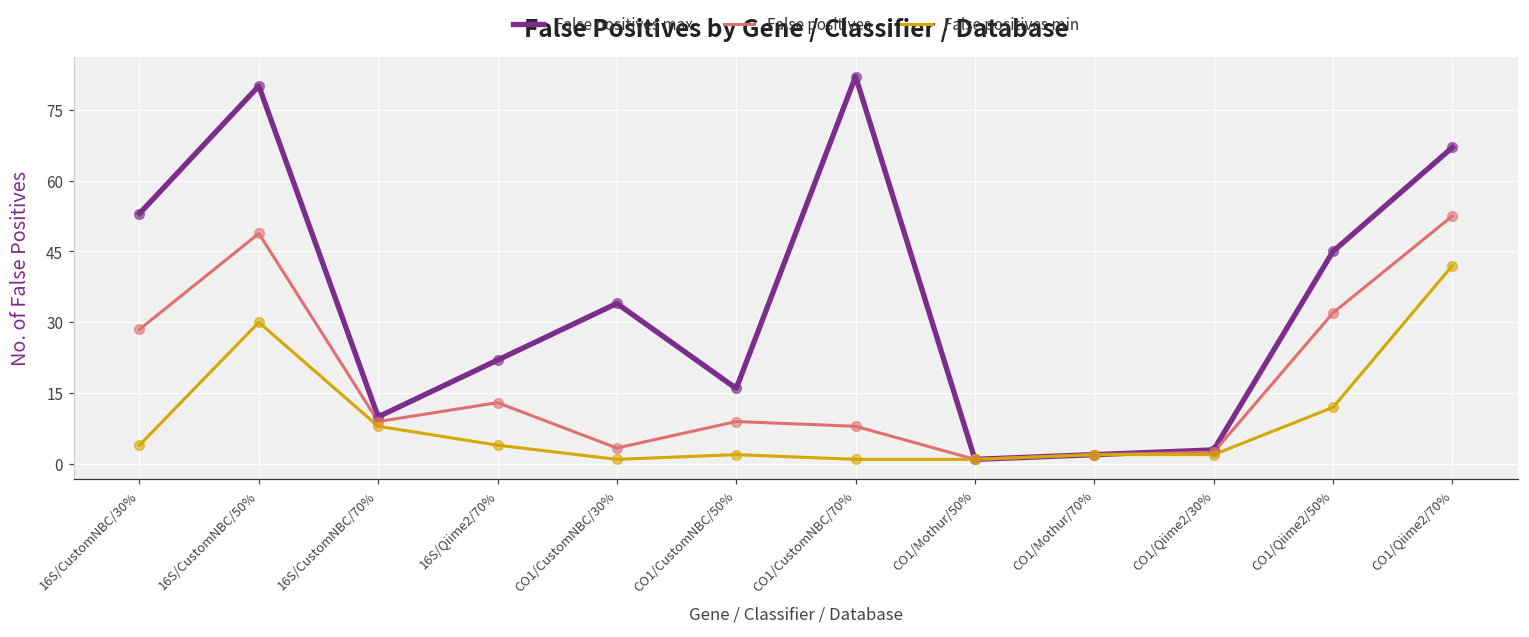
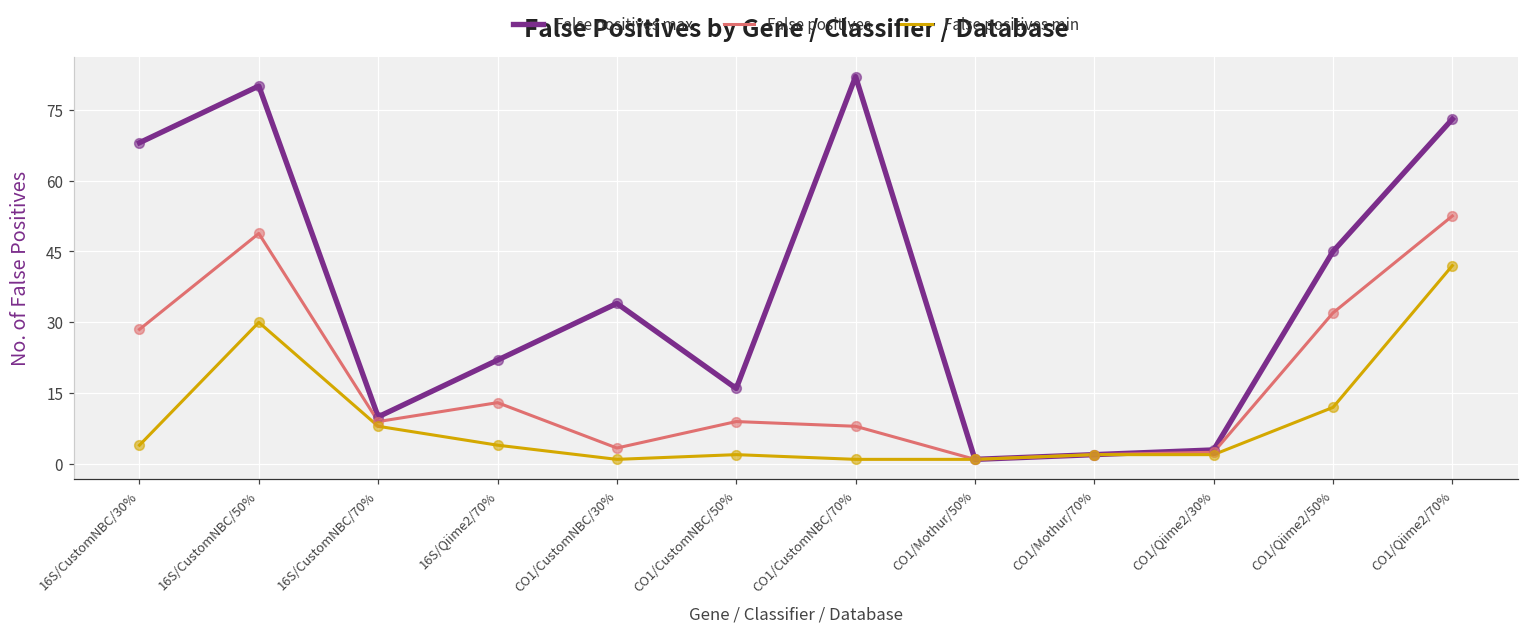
  {
    "False positives max": {
-     "16S/CustomNBC/30%": 53,
+     "16S/CustomNBC/30%": 68,
      "16S/CustomNBC/50%": 80,
      "16S/CustomNBC/70%": 10,
      "16S/Qiime2/70%": 22,
      "CO1/CustomNBC/30%": 34,
      "CO1/CustomNBC/50%": 16,
      "CO1/CustomNBC/70%": 82,
      "CO1/Qiime2/50%": 45,
-     "CO1/Qiime2/70%": 67
+     "CO1/Qiime2/70%": 73
    },
    "False positives": {
      "16S/CustomNBC/30%": 29,
      "16S/CustomNBC/50%": 49,
      "16S/CustomNBC/70%": 9,
      "16S/Qiime2/70%": 13,
      "CO1/CustomNBC/30%": 3,
      "CO1/CustomNBC/50%": 9,
      "CO1/CustomNBC/70%": 8,
      "CO1/Qiime2/50%": 32,
      "CO1/Qiime2/70%": 53
    },
    "False positives min": {
      "16S/CustomNBC/30%": 4,
      "16S/CustomNBC/50%": 30,
      "16S/CustomNBC/70%": 8,
      "16S/Qiime2/70%": 4,
      "CO1/CustomNBC/30%": 1,
      "CO1/CustomNBC/50%": 2,
      "CO1/CustomNBC/70%": 1,
      "CO1/Qiime2/50%": 12,
      "CO1/Qiime2/70%": 42
    }
  }
